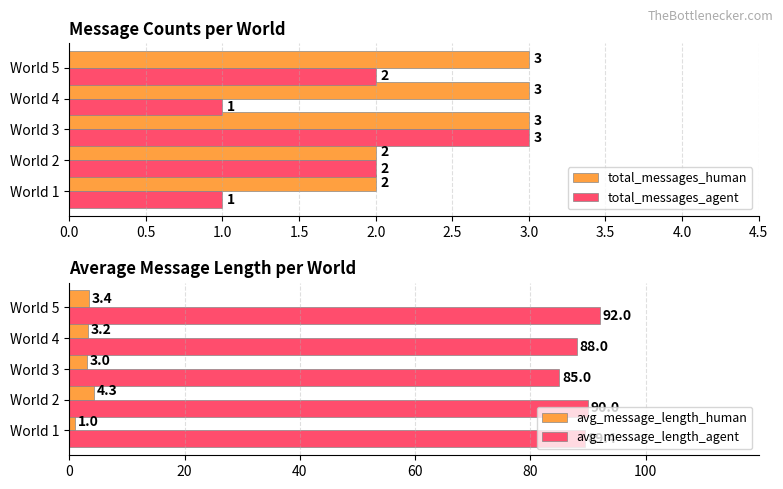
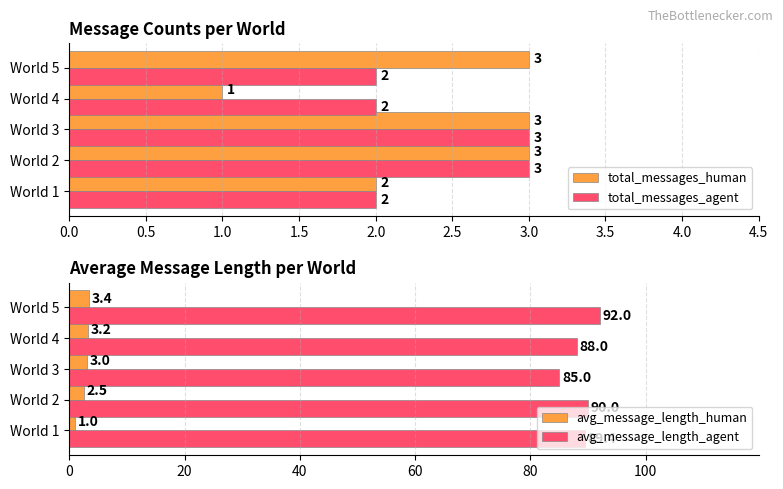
  {
    "Message Counts per World": {
      "total_messages_human": {
        "World 5": 3,
-       "World 4": 3,
+       "World 4": 1,
        "World 3": 3,
-       "World 2": 2,
+       "World 2": 3,
        "World 1": 2
      },
      "total_messages_agent": {
        "World 5": 2,
-       "World 4": 1,
+       "World 4": 2,
        "World 3": 3,
-       "World 2": 2,
-       "World 1": 1
+       "World 2": 3,
+       "World 1": 2
      }
    },
    "Average Message Length per World": {
      "avg_message_length_human": {
        "World 5": 3.4,
        "World 4": 3.2,
        "World 3": 3.0,
-       "World 2": 4.3,
+       "World 2": 2.5,
        "World 1": 1.0
      },
      "avg_message_length_agent": {
        "World 5": 92.0,
        "World 4": 88.0,
        "World 3": 85.0
      }
    }
  }
